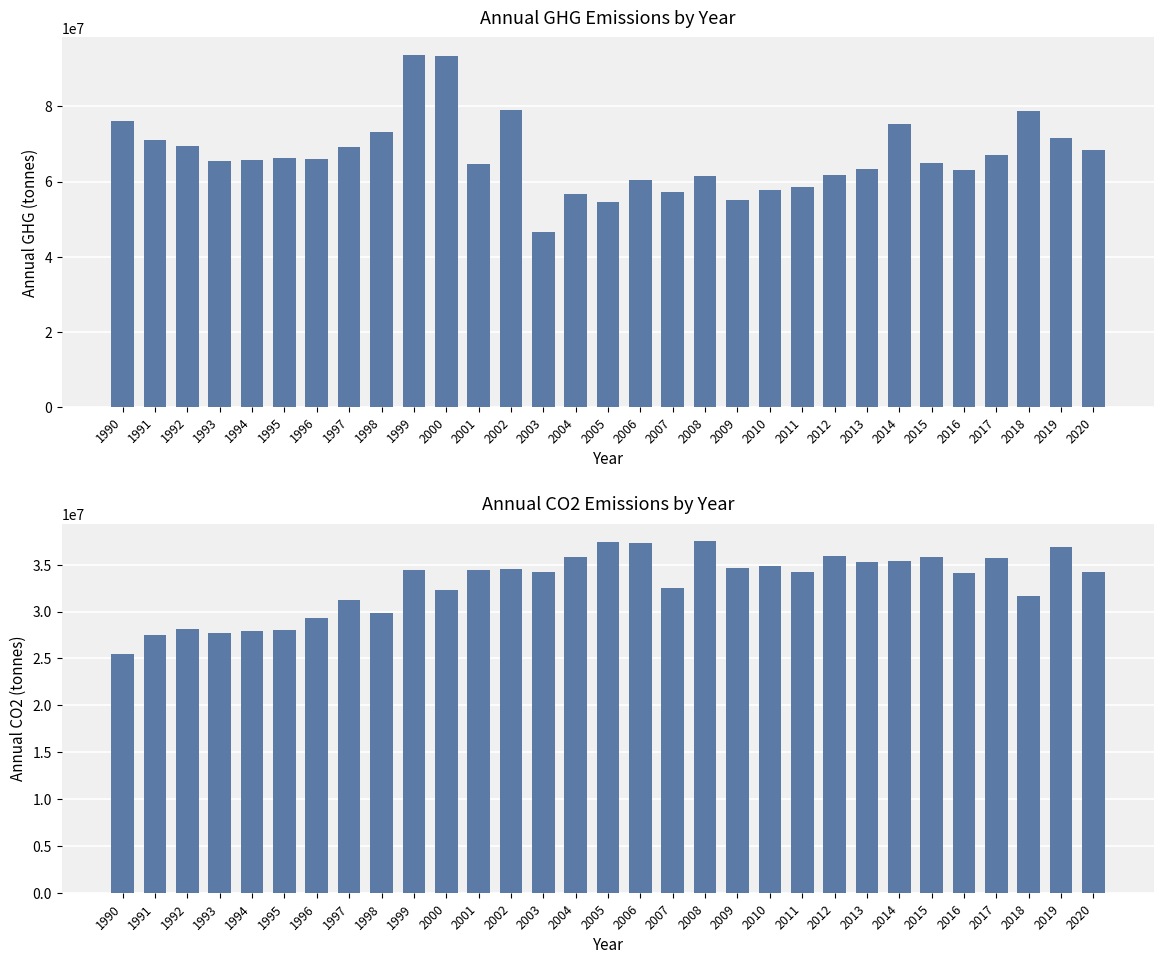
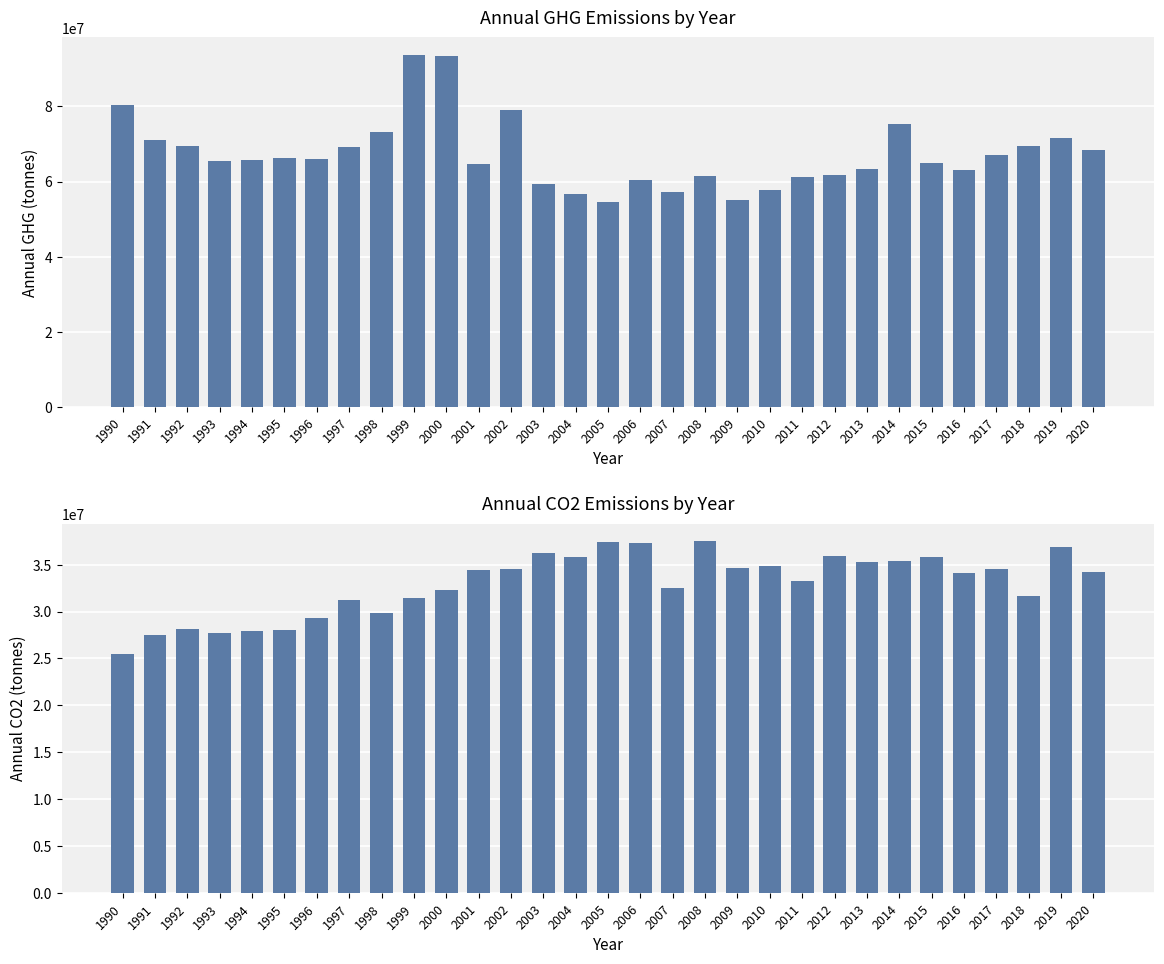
  {
    "Annual GHG Emissions by Year": {
-     "1990": 76000000,
+     "1990": 80000000,
      "1991": 71000000,
      "1992": 70000000,
      "1993": 66000000,
      "1994": 66000000,
      "1995": 66000000,
      "1996": 66000000,
      "1997": 69000000,
      "1998": 73000000,
      "1999": 94000000,
      "2000": 93000000,
      "2001": 65000000,
      "2002": 79000000,
-     "2003": 47000000,
+     "2003": 59000000,
      "2004": 57000000,
      "2005": 54000000,
      "2006": 60000000,
      "2007": 57000000,
      "2008": 61000000,
      "2009": 55000000,
      "2010": 58000000,
-     "2011": 59000000,
+     "2011": 61000000,
      "2012": 62000000,
      "2013": 63000000,
      "2014": 75000000,
      "2015": 65000000,
      "2016": 63000000,
      "2017": 67000000,
-     "2018": 79000000,
+     "2018": 69000000,
      "2019": 71000000,
      "2020": 68000000
    },
    "Annual CO2 Emissions by Year": {
      "1990": 26000000,
      "1991": 27000000,
      "1992": 28000000,
      "1993": 28000000,
      "1994": 28000000,
      "1995": 28000000,
      "1996": 29000000,
      "1997": 31000000,
      "1998": 30000000,
-     "1999": 34000000,
+     "1999": 31000000,
      "2000": 32000000,
      "2001": 34000000,
      "2002": 35000000,
-     "2003": 34000000,
+     "2003": 36000000,
      "2004": 36000000,
      "2005": 37000000,
      "2006": 37000000,
      "2007": 32000000,
      "2008": 38000000,
      "2009": 35000000,
      "2010": 35000000,
-     "2011": 34000000,
+     "2011": 33000000,
      "2012": 36000000,
      "2013": 35000000,
      "2014": 35000000,
      "2015": 36000000,
      "2016": 34000000,
-     "2017": 36000000,
+     "2017": 35000000,
      "2018": 32000000,
      "2019": 37000000,
      "2020": 34000000
    }
  }
